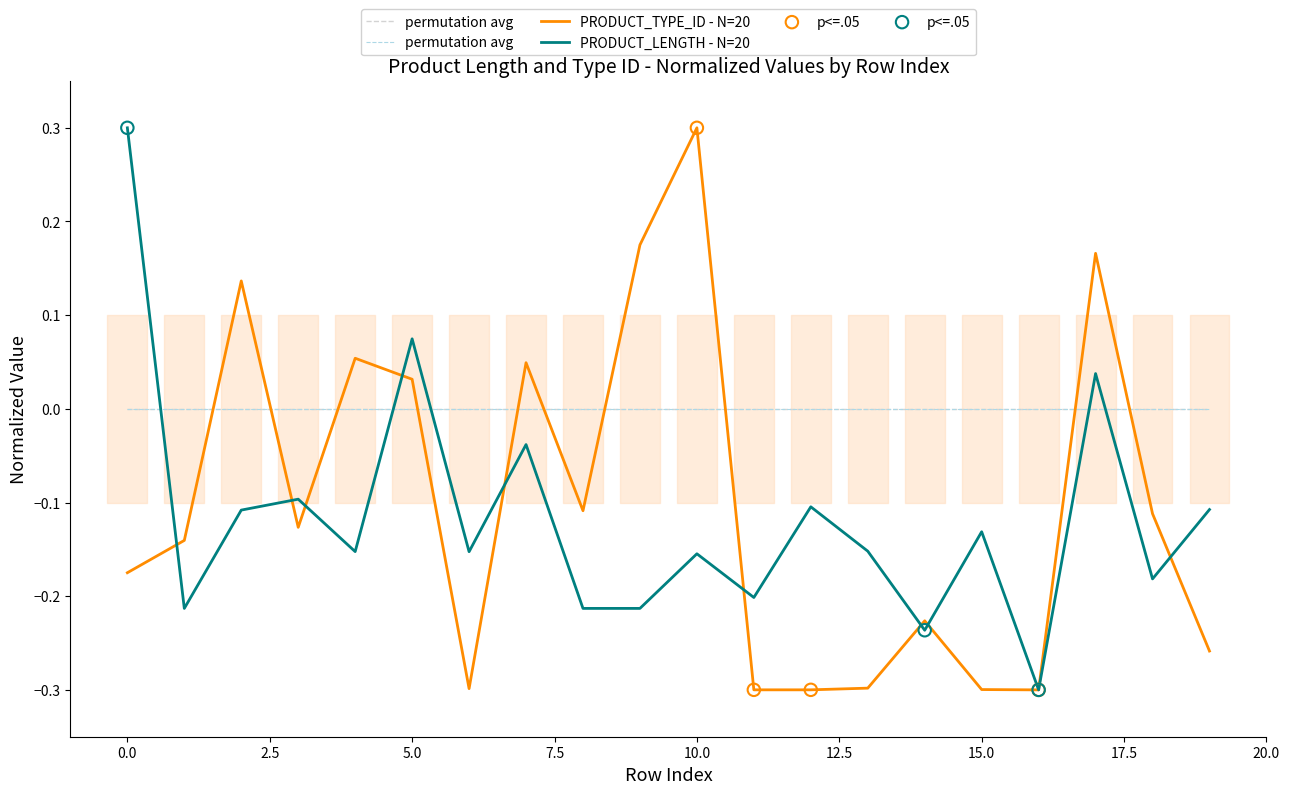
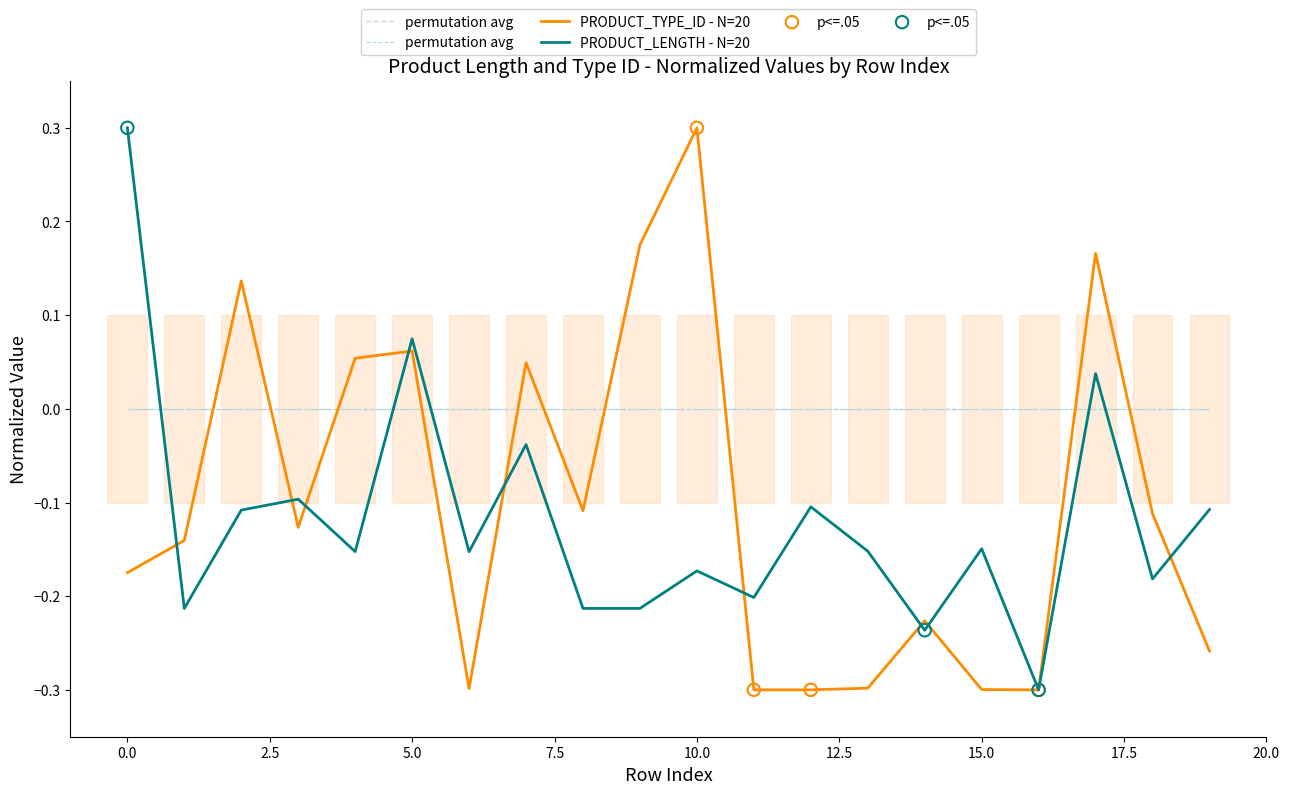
  {
    "permutation avg": {
      "0.0": 0.00,
      "5.0": 0.00,
      "10.0": 0.00,
      "15.0": 0.00
    },
    "PRODUCT_TYPE_ID - N=20": {
      "0.0": -0.17,
-     "5.0": 0.03,
+     "5.0": 0.06,
      "15.0": -0.30
    },
    "PRODUCT_LENGTH - N=20": {
      "5.0": 0.07,
-     "10.0": -0.15,
-     "15.0": -0.13
+     "10.0": -0.17,
+     "15.0": -0.15
    }
  }
